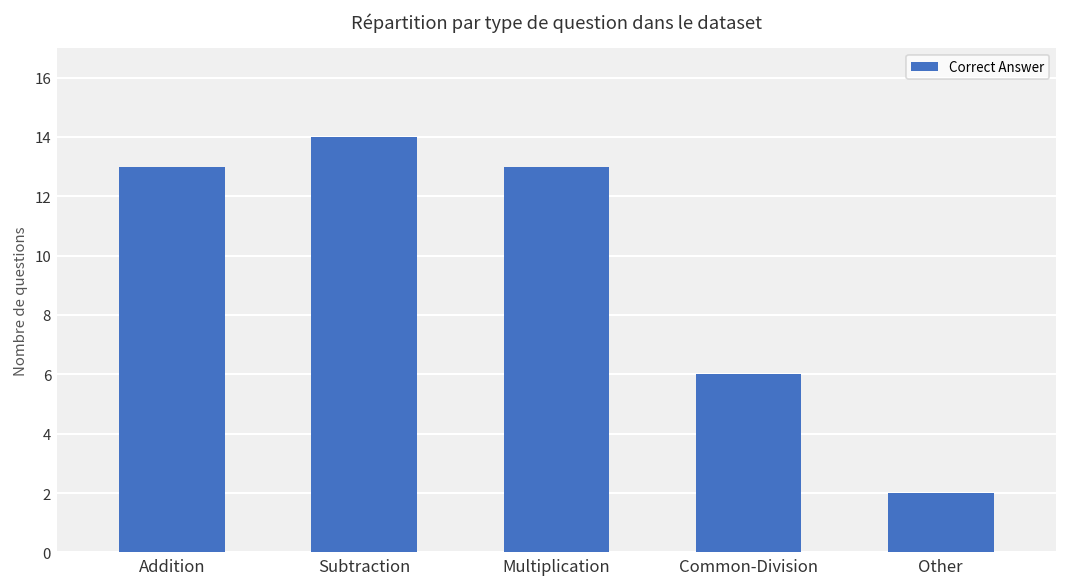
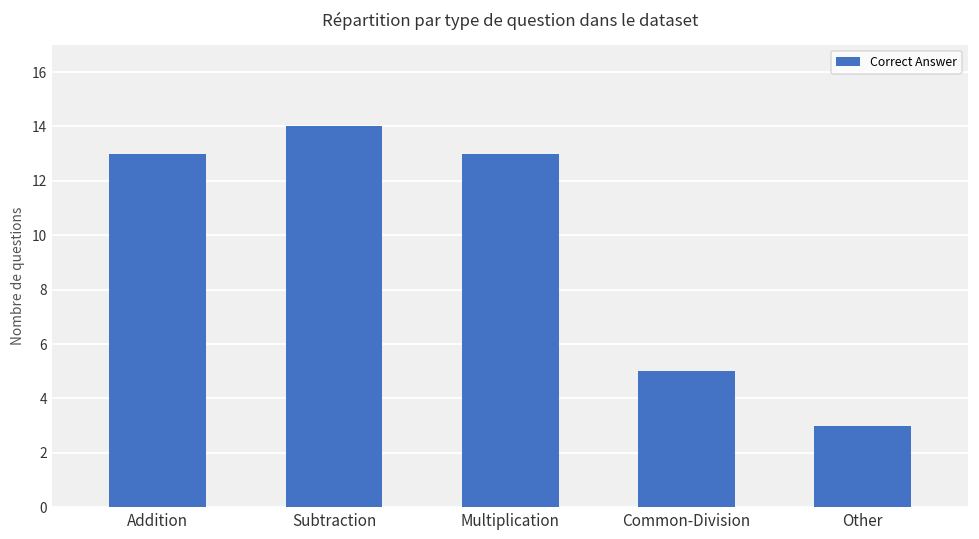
  {
    "Addition": 13,
    "Subtraction": 14,
    "Multiplication": 13,
-   "Common-Division": 6,
-   "Other": 2
+   "Common-Division": 5,
+   "Other": 3
  }
